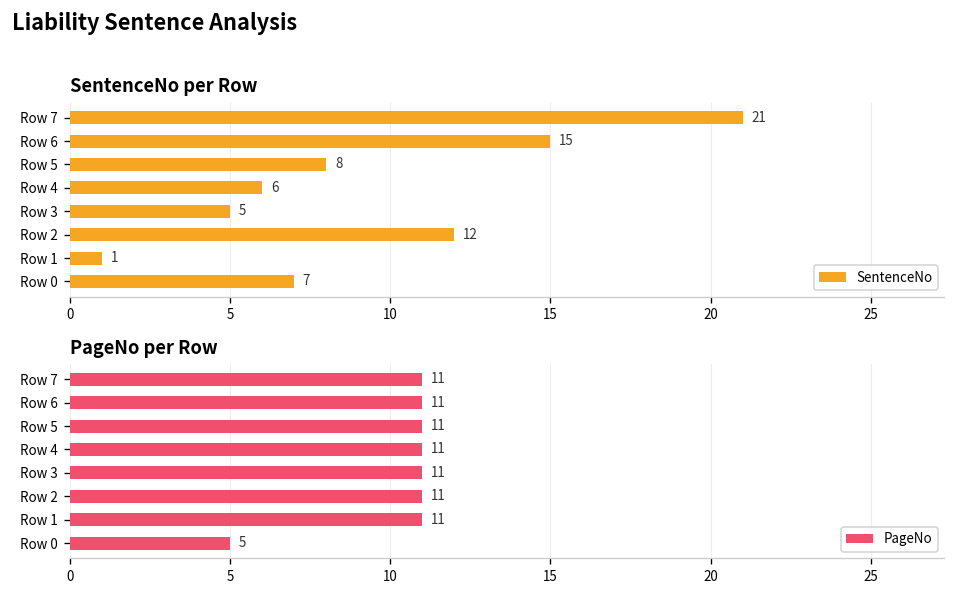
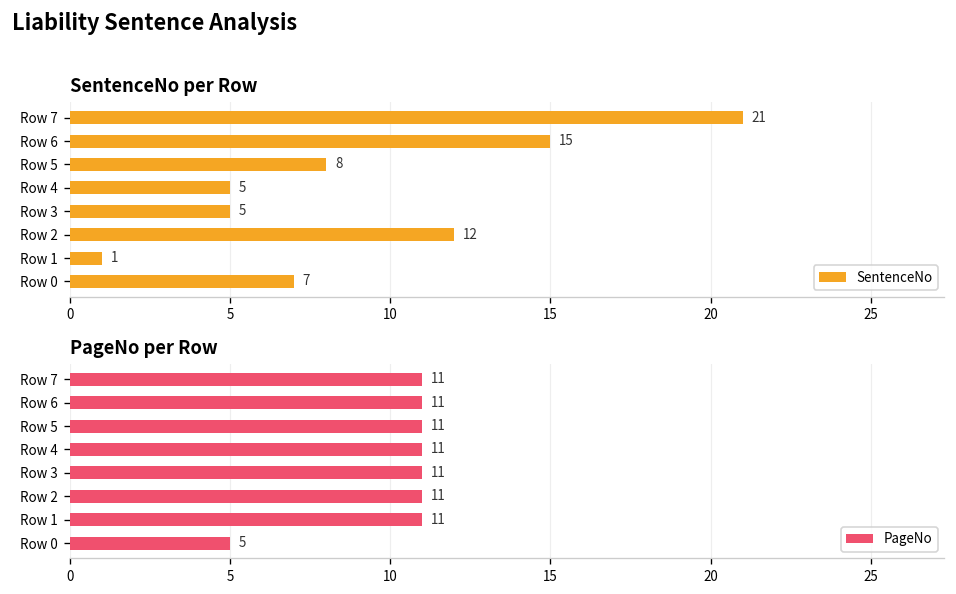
  {
    "SentenceNo per Row": {
      "Row 7": 21,
      "Row 6": 15,
      "Row 5": 8,
-     "Row 4": 6,
+     "Row 4": 5,
      "Row 3": 5,
      "Row 2": 12,
      "Row 1": 1,
      "Row 0": 7
    },
    "PageNo per Row": {
      "Row 7": 11,
      "Row 6": 11,
      "Row 5": 11,
      "Row 4": 11,
      "Row 3": 11,
      "Row 2": 11,
      "Row 1": 11,
      "Row 0": 5
    }
  }
